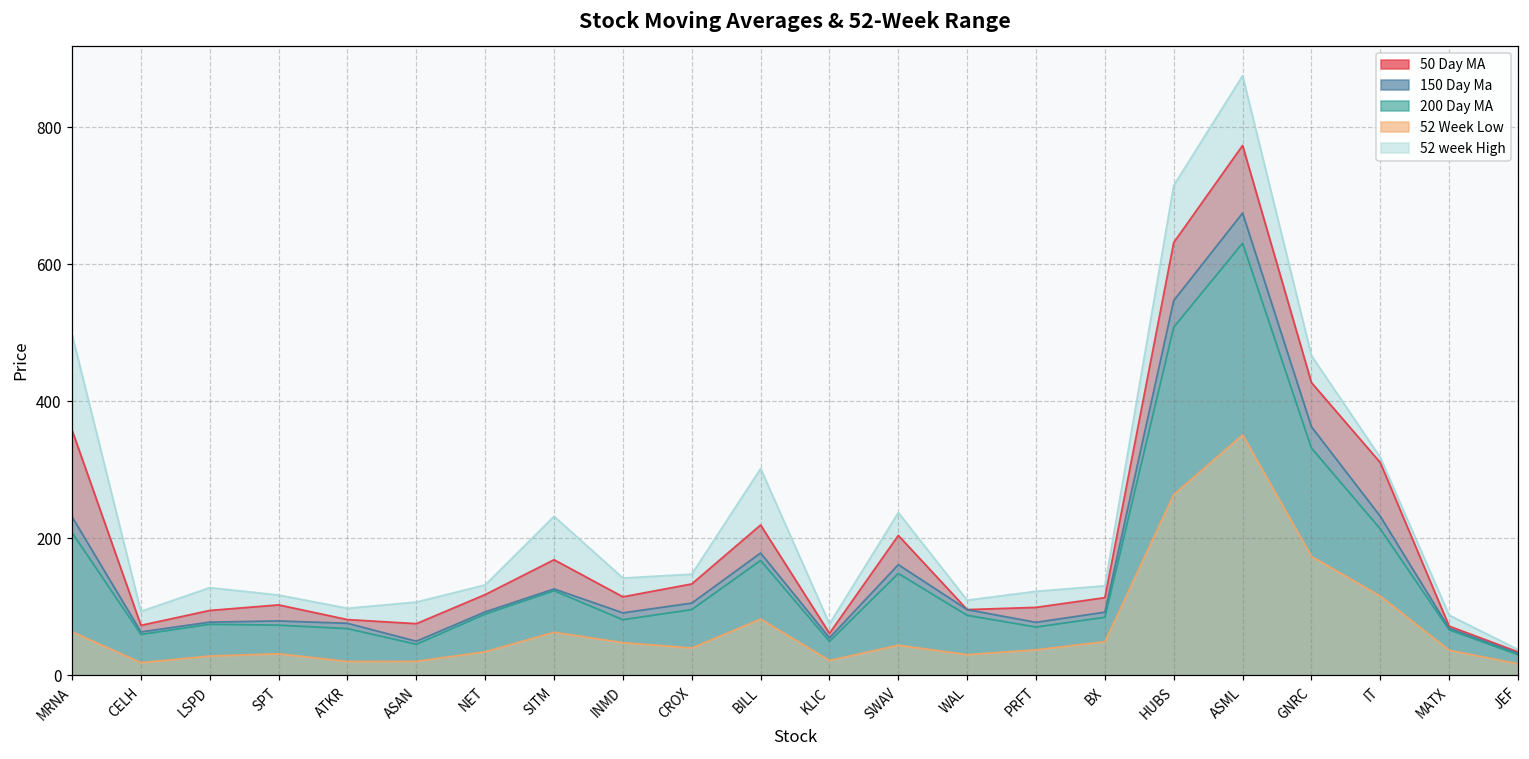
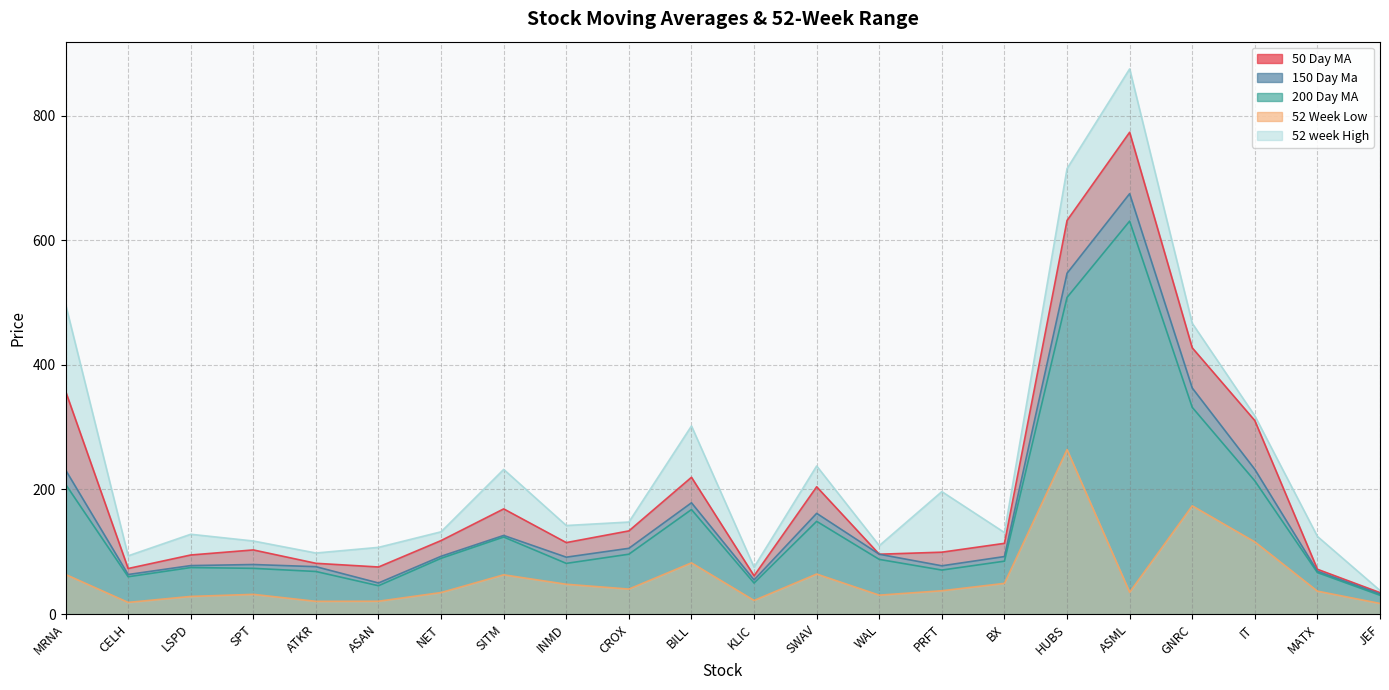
  {
    "50 Day MA": {
      "MRNA": 360,
      "CELH": 70,
      "LSPD": 90,
      "SPT": 100,
      "ATKR": 80,
      "ASAN": 80,
      "NET": 120,
      "SITM": 170,
      "INMD": 110,
      "CROX": 130,
      "BILL": 220,
      "KLIC": 60,
      "SWAV": 200,
      "PRFT": 100,
      "BX": 110,
      "HUBS": 630,
      "ASML": 770,
      "GNRC": 430,
      "IT": 310
    },
    "52 Week Low": {
      "MRNA": 60,
      "CELH": 20,
      "LSPD": 30,
      "SPT": 30,
      "ATKR": 20,
      "ASAN": 20,
      "NET": 30,
      "SITM": 60,
      "INMD": 50,
      "CROX": 40,
      "BILL": 80,
      "KLIC": 20,
-     "SWAV": 40,
+     "SWAV": 60,
      "WAL": 30,
      "PRFT": 40,
      "BX": 50,
      "HUBS": 260,
-     "ASML": 350,
+     "ASML": 40,
      "GNRC": 170,
      "IT": 120,
      "MATX": 40,
      "JEF": 20
    },
    "52 week High": {
      "MRNA": 500,
      "CELH": 90,
      "LSPD": 130,
      "SPT": 120,
      "ATKR": 100,
      "ASAN": 110,
      "NET": 130,
      "SITM": 230,
      "INMD": 140,
      "CROX": 150,
      "BILL": 300,
      "KLIC": 80,
      "SWAV": 240,
      "WAL": 110,
-     "PRFT": 120,
+     "PRFT": 200,
      "BX": 130,
      "HUBS": 720,
      "ASML": 880,
      "GNRC": 470,
      "IT": 320,
-     "MATX": 90
+     "MATX": 120
    }
  }
